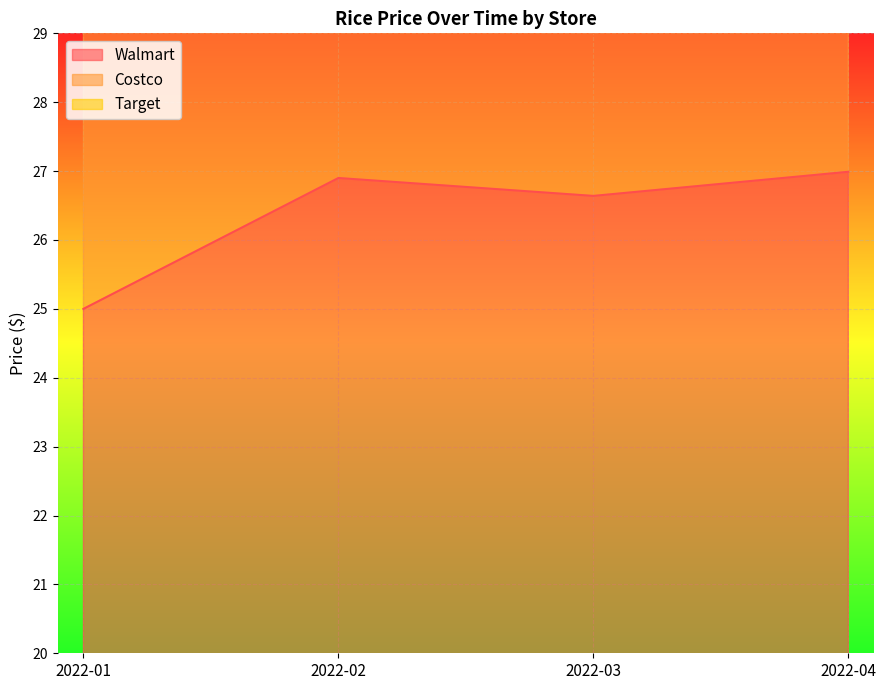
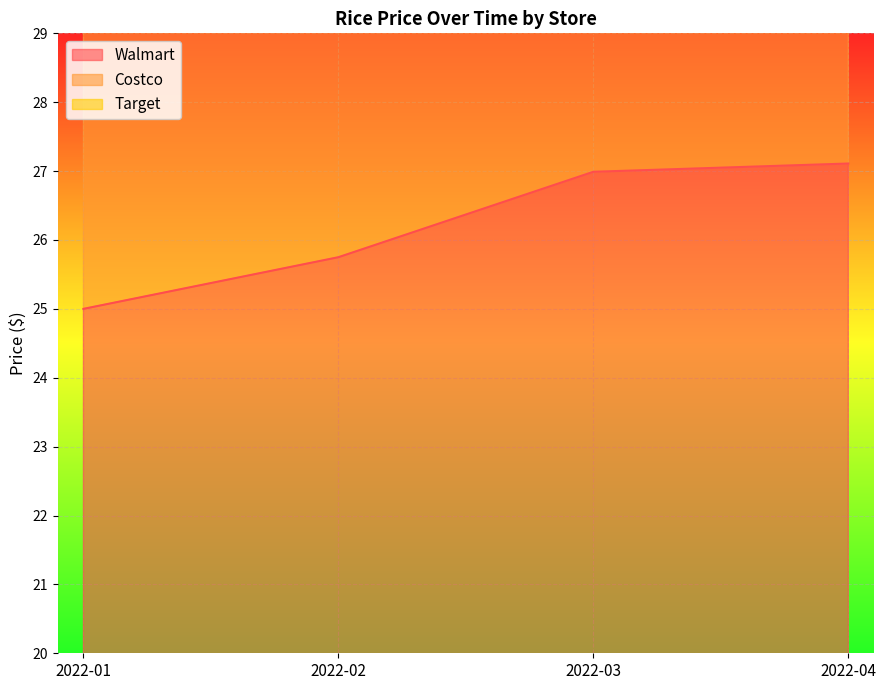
  {
    "Walmart": {
      "2022-01": 25.0,
-     "2022-02": 26.9,
-     "2022-03": 26.6,
-     "2022-04": 27.0
+     "2022-02": 25.8,
+     "2022-03": 27.0,
+     "2022-04": 27.1
    }
  }
